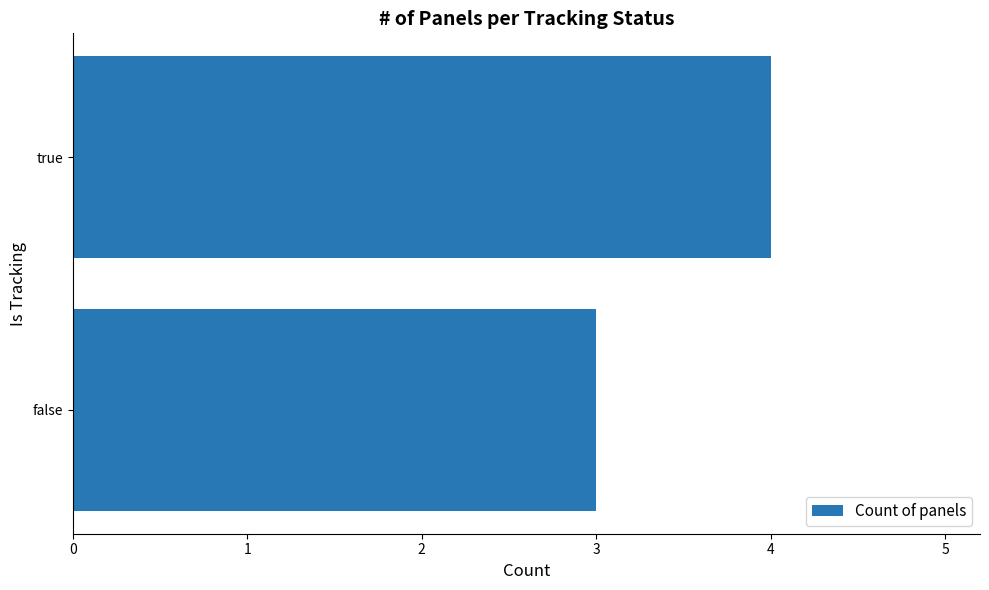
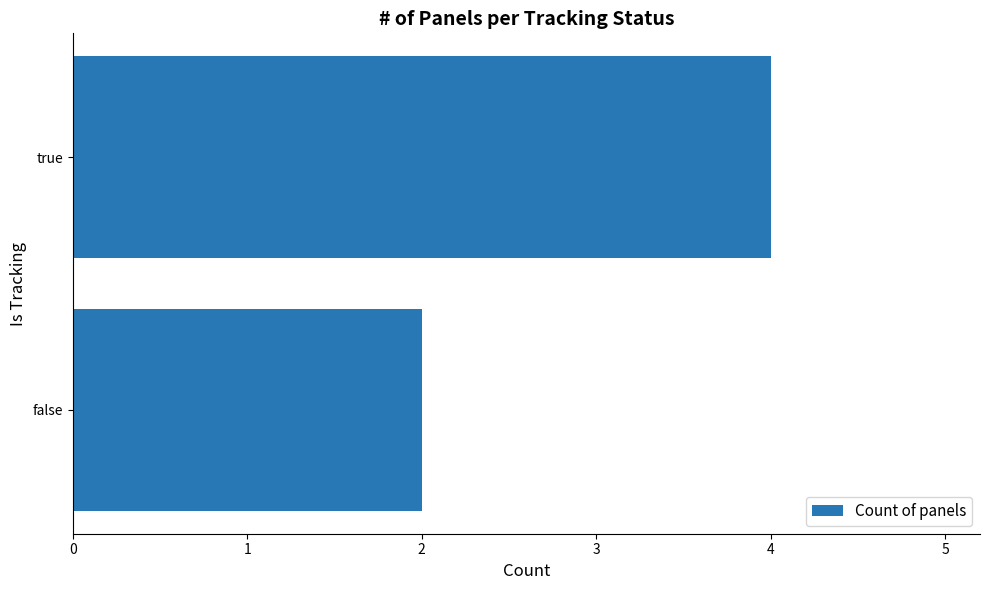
  {
    "true": 4,
-   "false": 3
+   "false": 2
  }
